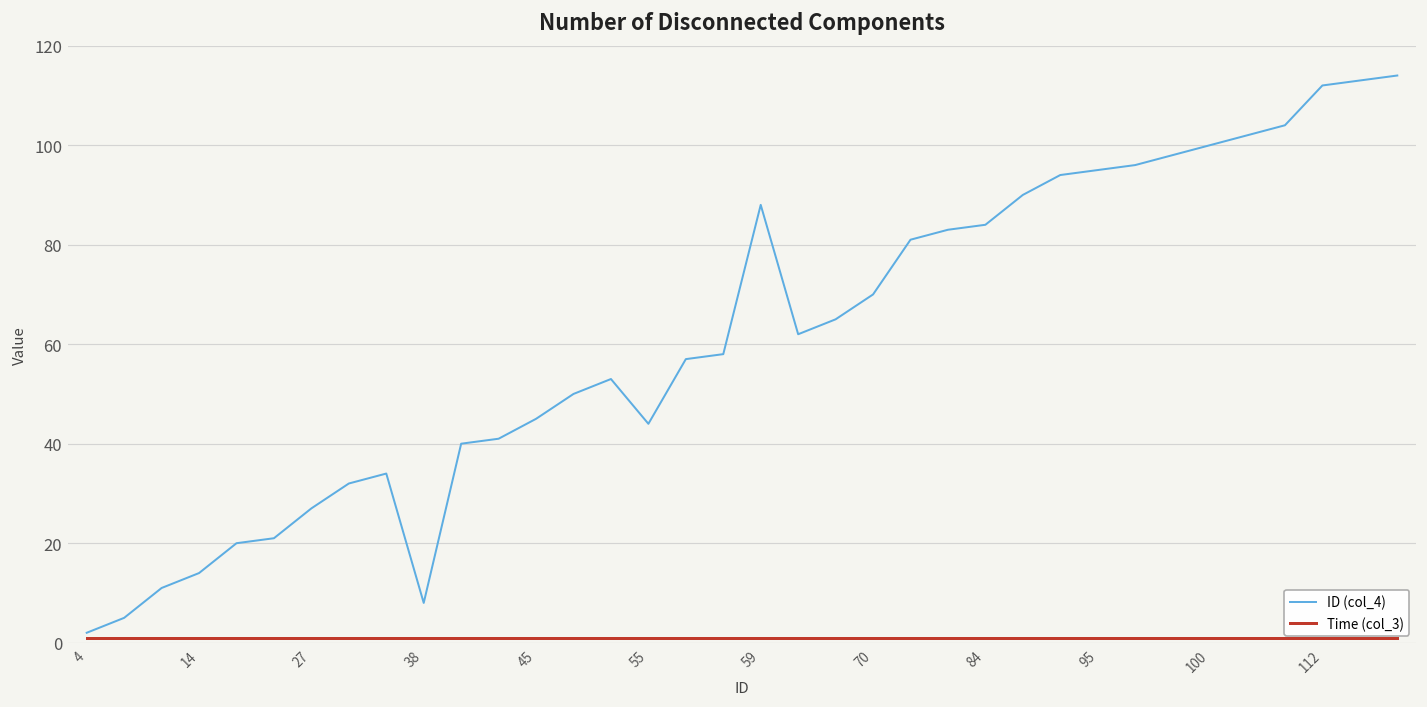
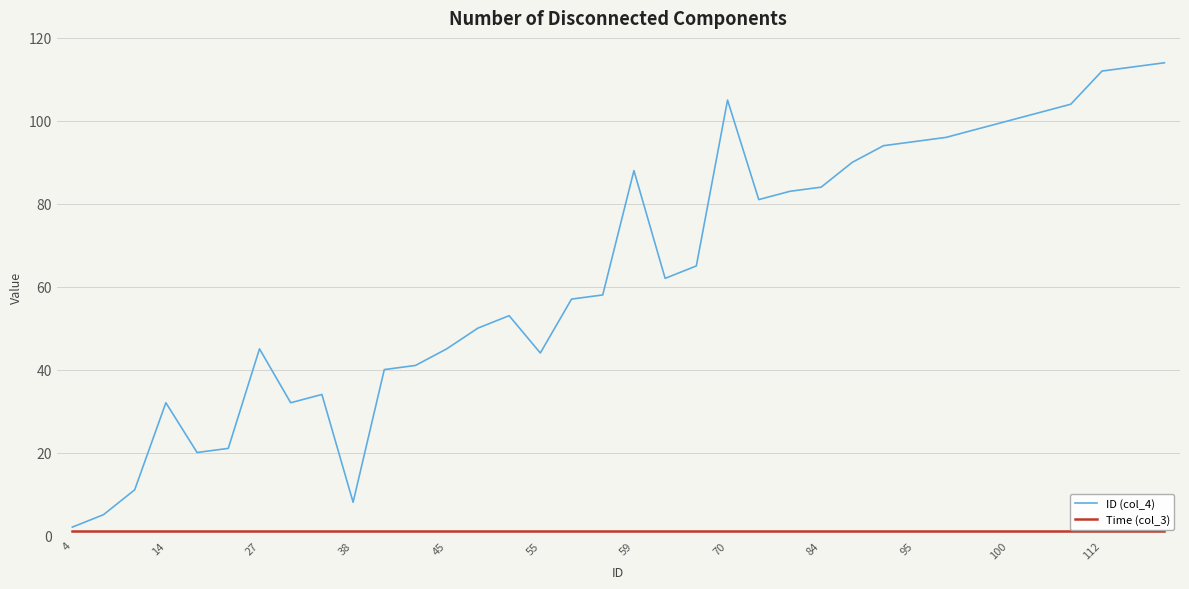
  {
    "ID (col_4)": {
      "4": 2,
-     "14": 14,
-     "27": 27,
+     "14": 32,
+     "27": 45,
      "38": 8,
      "45": 45,
      "55": 44,
      "59": 88,
-     "70": 70,
+     "70": 105,
      "84": 84,
      "95": 95,
      "100": 100,
      "112": 112
    },
    "Time (col_3)": {
      "4": 1,
      "14": 1,
      "27": 1,
      "38": 1,
      "45": 1,
      "55": 1,
      "59": 1,
      "70": 1,
      "84": 1,
      "95": 1,
      "100": 1,
      "112": 1
    }
  }
